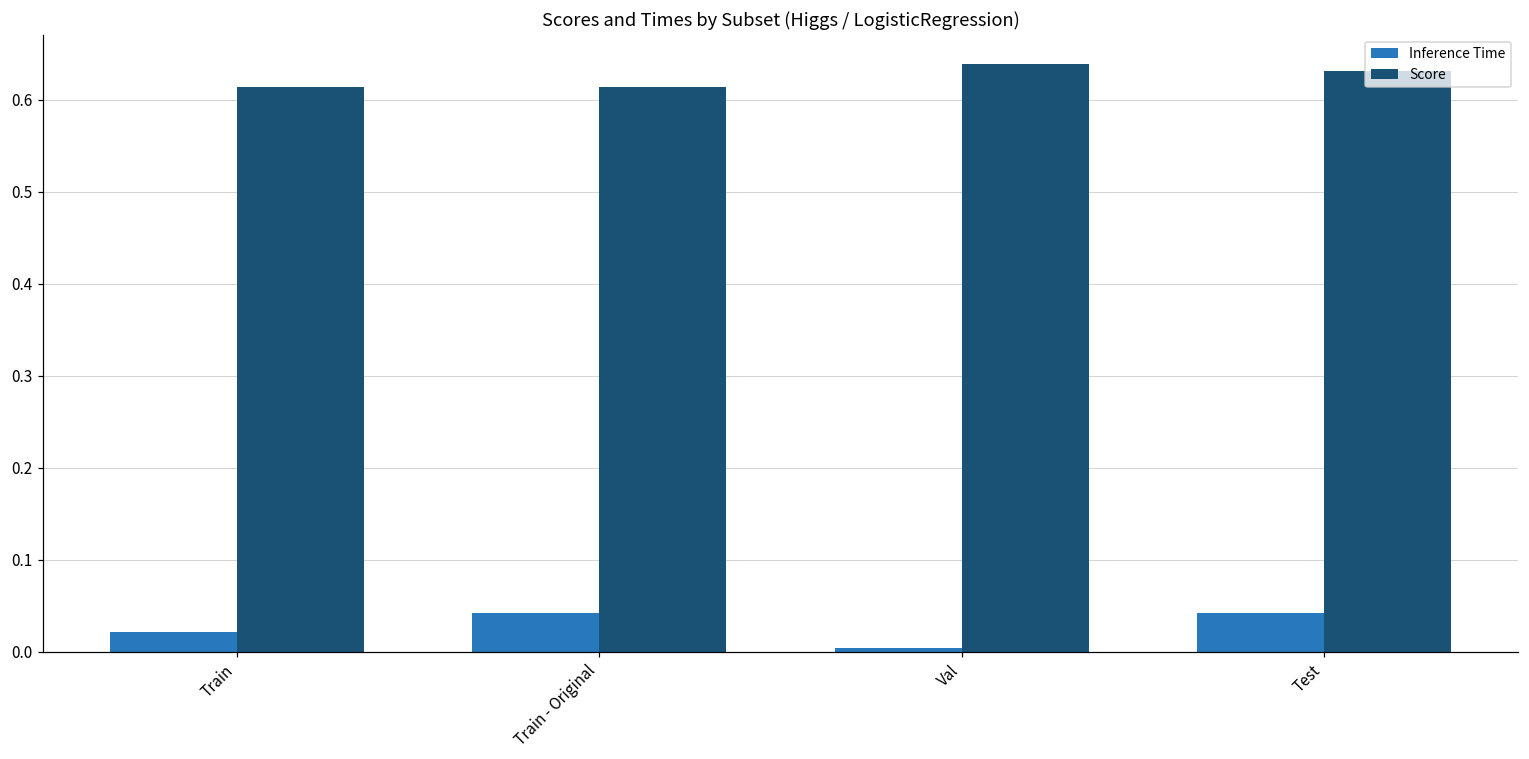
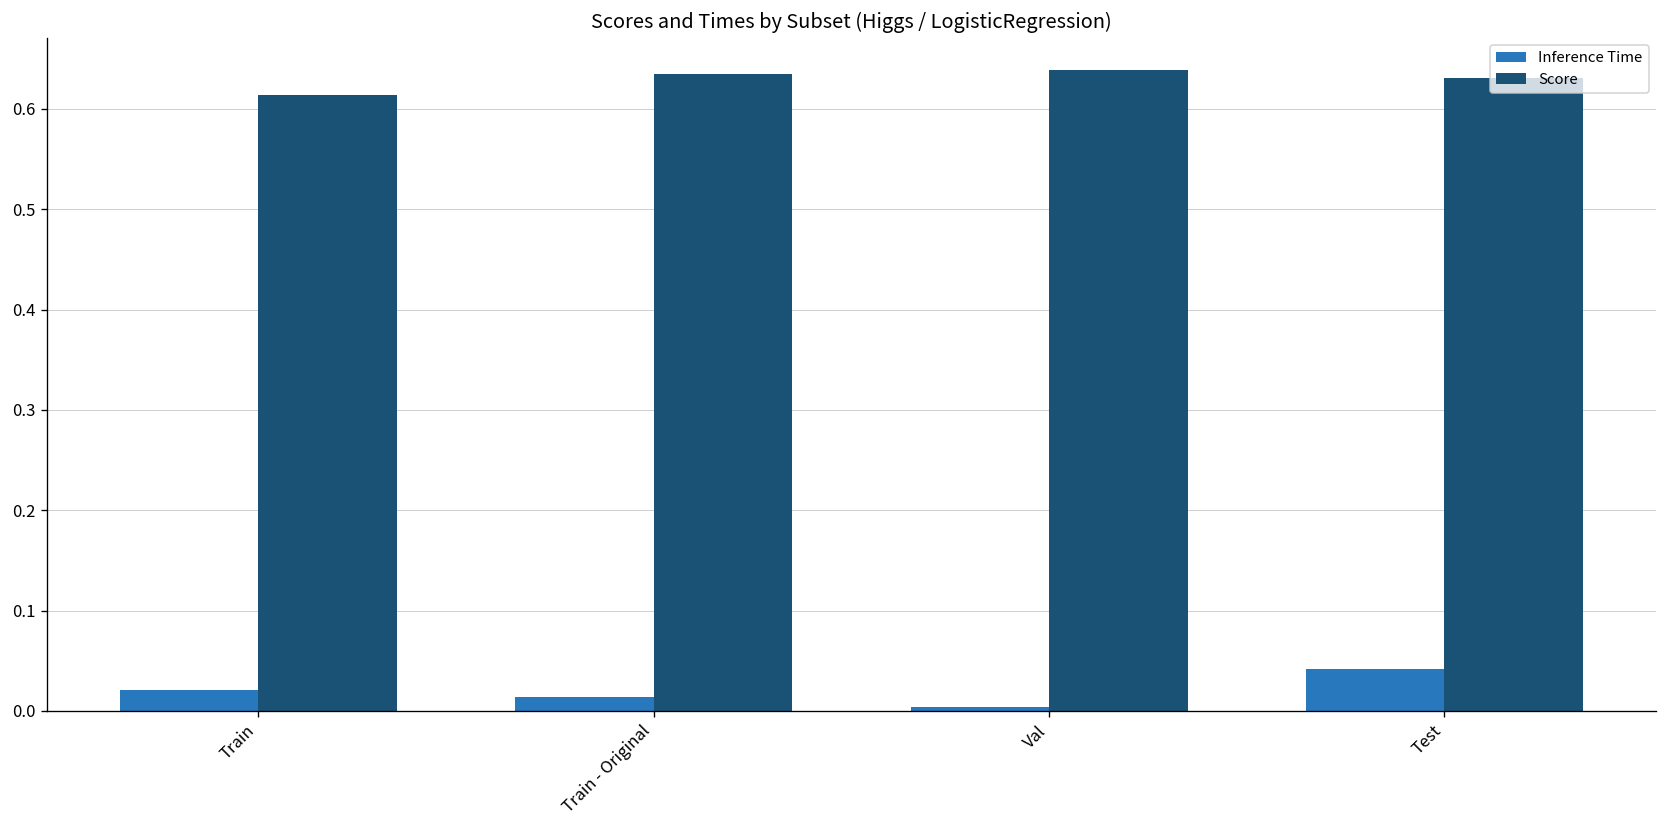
  {
    "Inference Time": {
      "Train": 0.02,
-     "Train - Original": 0.04,
+     "Train - Original": 0.01,
      "Val": 0.00,
      "Test": 0.04
    },
    "Score": {
      "Train": 0.61,
-     "Train - Original": 0.61,
+     "Train - Original": 0.64,
      "Val": 0.64
    }
  }
